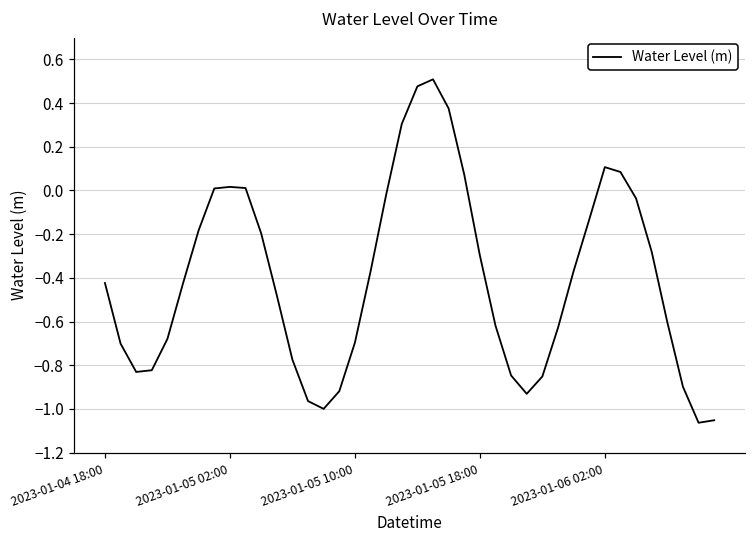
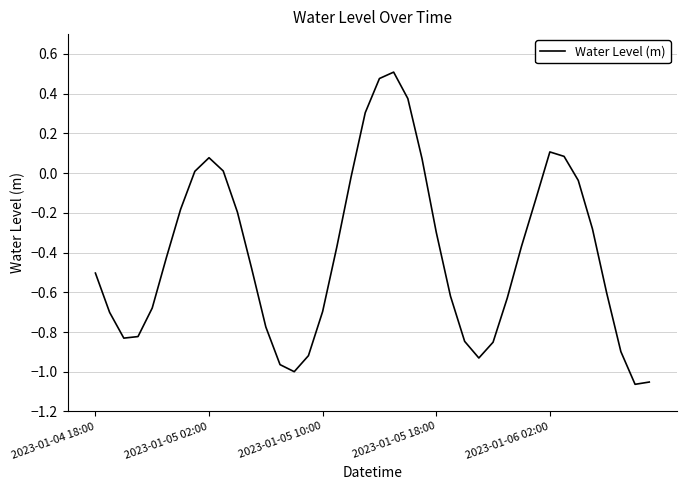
  {
-   "2023-01-04 18:00": -0.42,
-   "2023-01-05 02:00": 0.02,
+   "2023-01-04 18:00": -0.50,
+   "2023-01-05 02:00": 0.08,
    "2023-01-05 10:00": -0.70,
    "2023-01-05 18:00": -0.30,
    "2023-01-06 02:00": 0.11
  }
